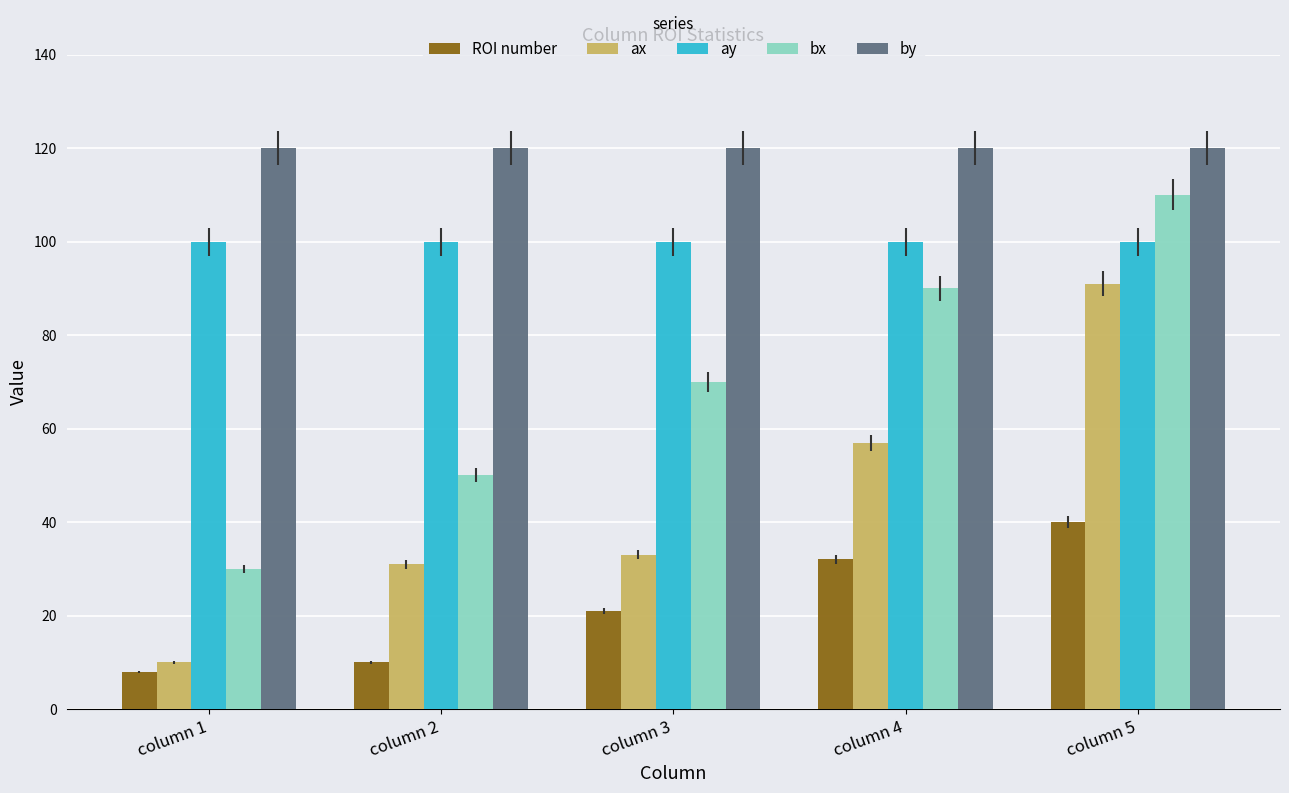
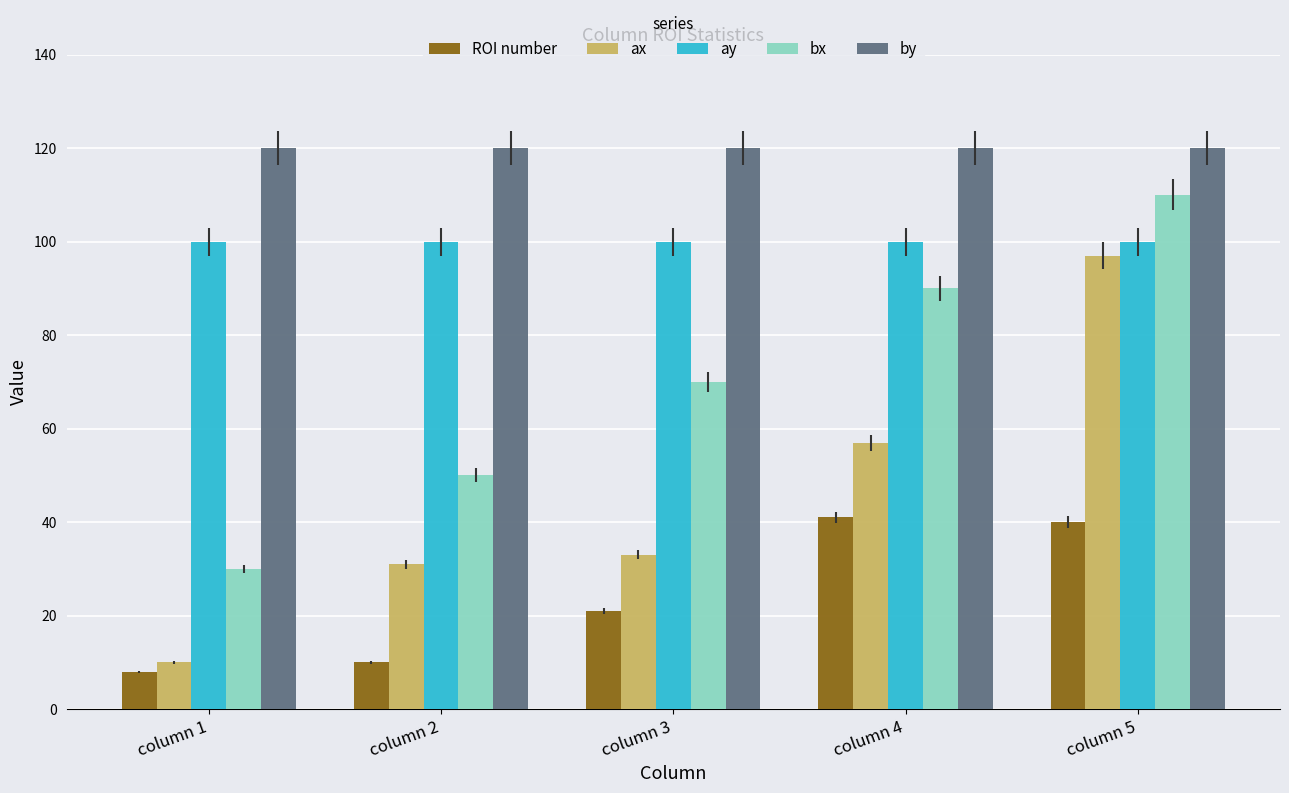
  {
    "ROI number": {
      "column 1": 8,
      "column 2": 10,
      "column 3": 21,
-     "column 4": 32,
+     "column 4": 41,
      "column 5": 40
    },
    "ax": {
      "column 1": 10,
      "column 2": 31,
      "column 3": 33,
      "column 4": 57,
-     "column 5": 91
+     "column 5": 97
    },
    "ay": {
      "column 1": 100,
      "column 2": 100,
      "column 3": 100,
      "column 4": 100,
      "column 5": 100
    },
    "bx": {
      "column 1": 30,
      "column 2": 50,
      "column 3": 70,
      "column 4": 90,
      "column 5": 110
    },
    "by": {
      "column 1": 120,
      "column 2": 120,
      "column 3": 120,
      "column 4": 120,
      "column 5": 120
    }
  }
